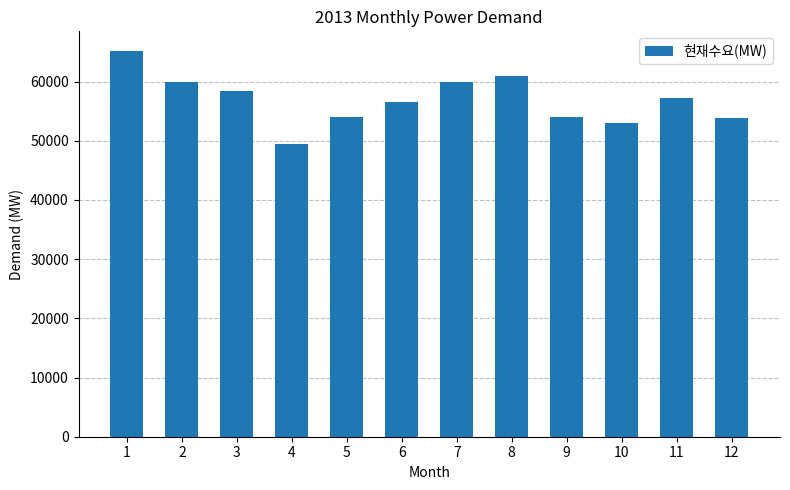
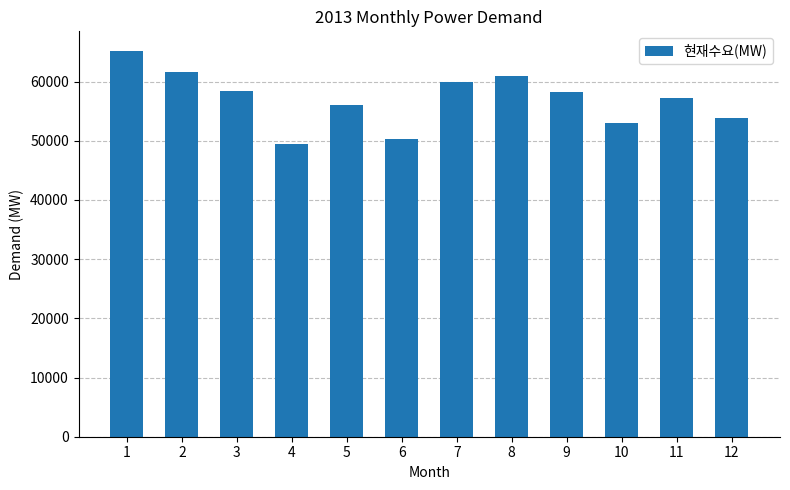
  {
    "1": 65000,
-   "2": 60000,
+   "2": 62000,
    "3": 58000,
    "4": 49000,
-   "5": 54000,
-   "6": 56000,
+   "5": 56000,
+   "6": 50000,
    "7": 60000,
    "8": 61000,
-   "9": 54000,
+   "9": 58000,
    "10": 53000,
    "11": 57000,
    "12": 54000
  }
